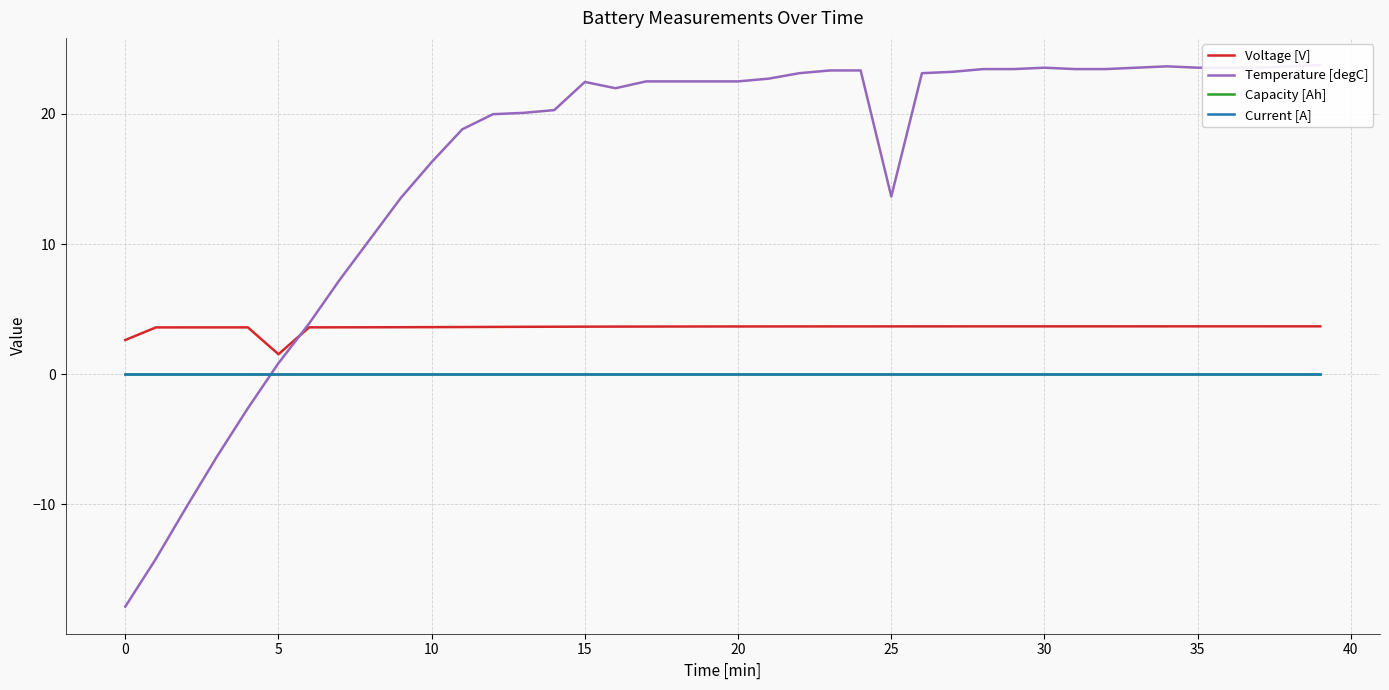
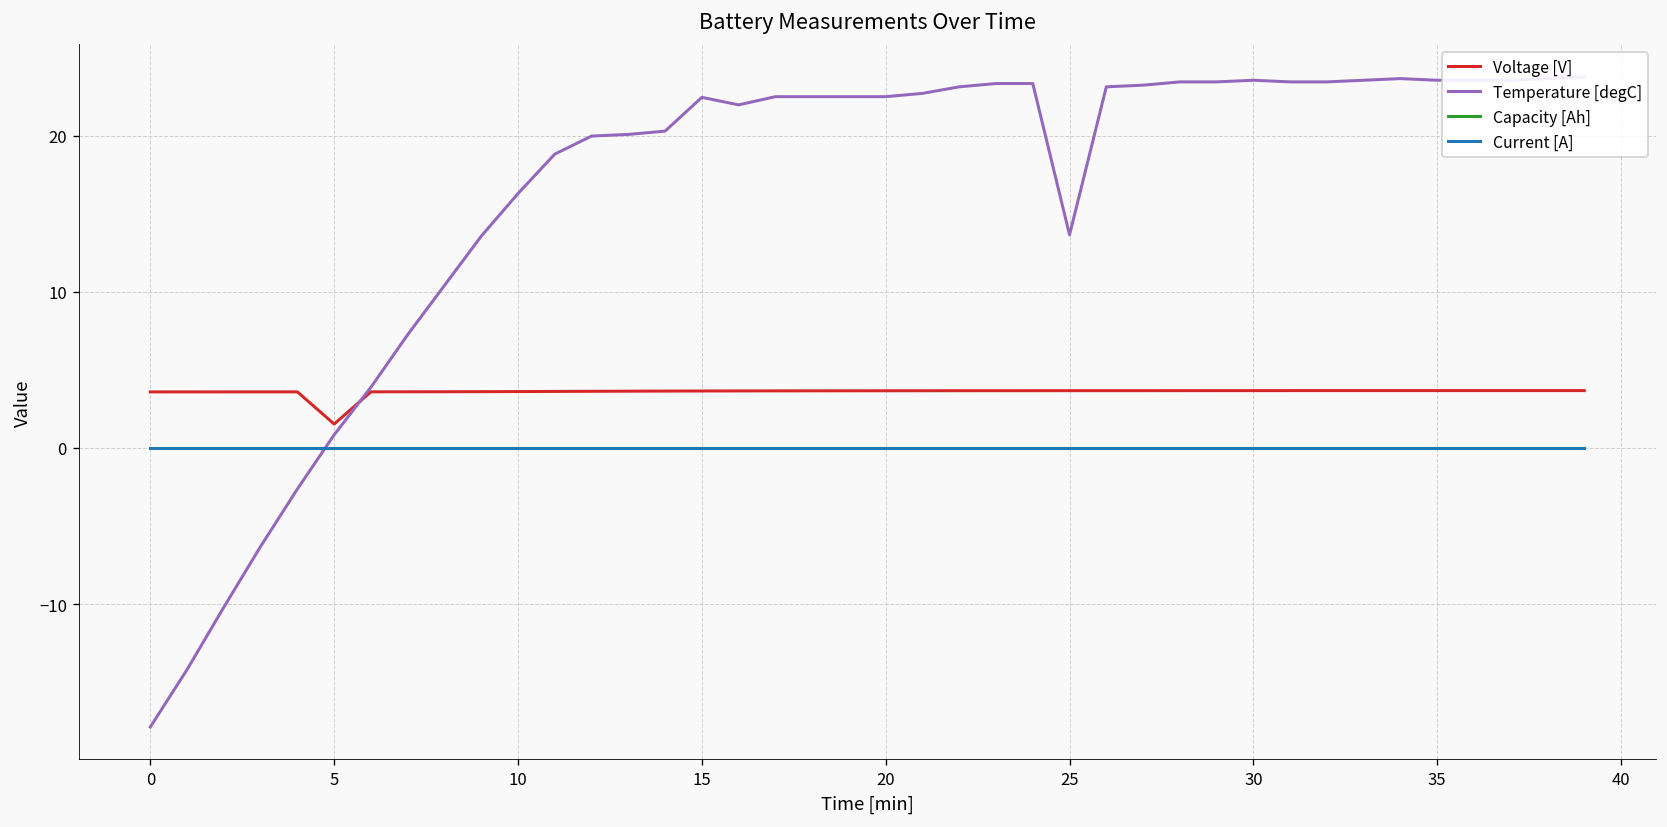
  {
    "Voltage [V]": {
-     "0": 2.6,
+     "0": 3.6,
      "5": 1.5,
      "10": 3.6,
      "15": 3.6,
      "20": 3.7,
      "25": 3.7,
      "30": 3.7,
      "35": 3.7
    },
    "Temperature [degC]": {
      "0": -17.9,
      "5": 0.8,
      "10": 16.3,
      "15": 22.5,
      "20": 22.5,
      "25": 13.7,
      "30": 23.6,
      "35": 23.6
    },
    "Current [A]": {
      "0": 0.0,
      "5": 0.0,
      "10": 0.0,
      "15": 0.0,
      "20": 0.0,
      "25": 0.0,
      "30": 0.0,
      "35": 0.0
    }
  }
